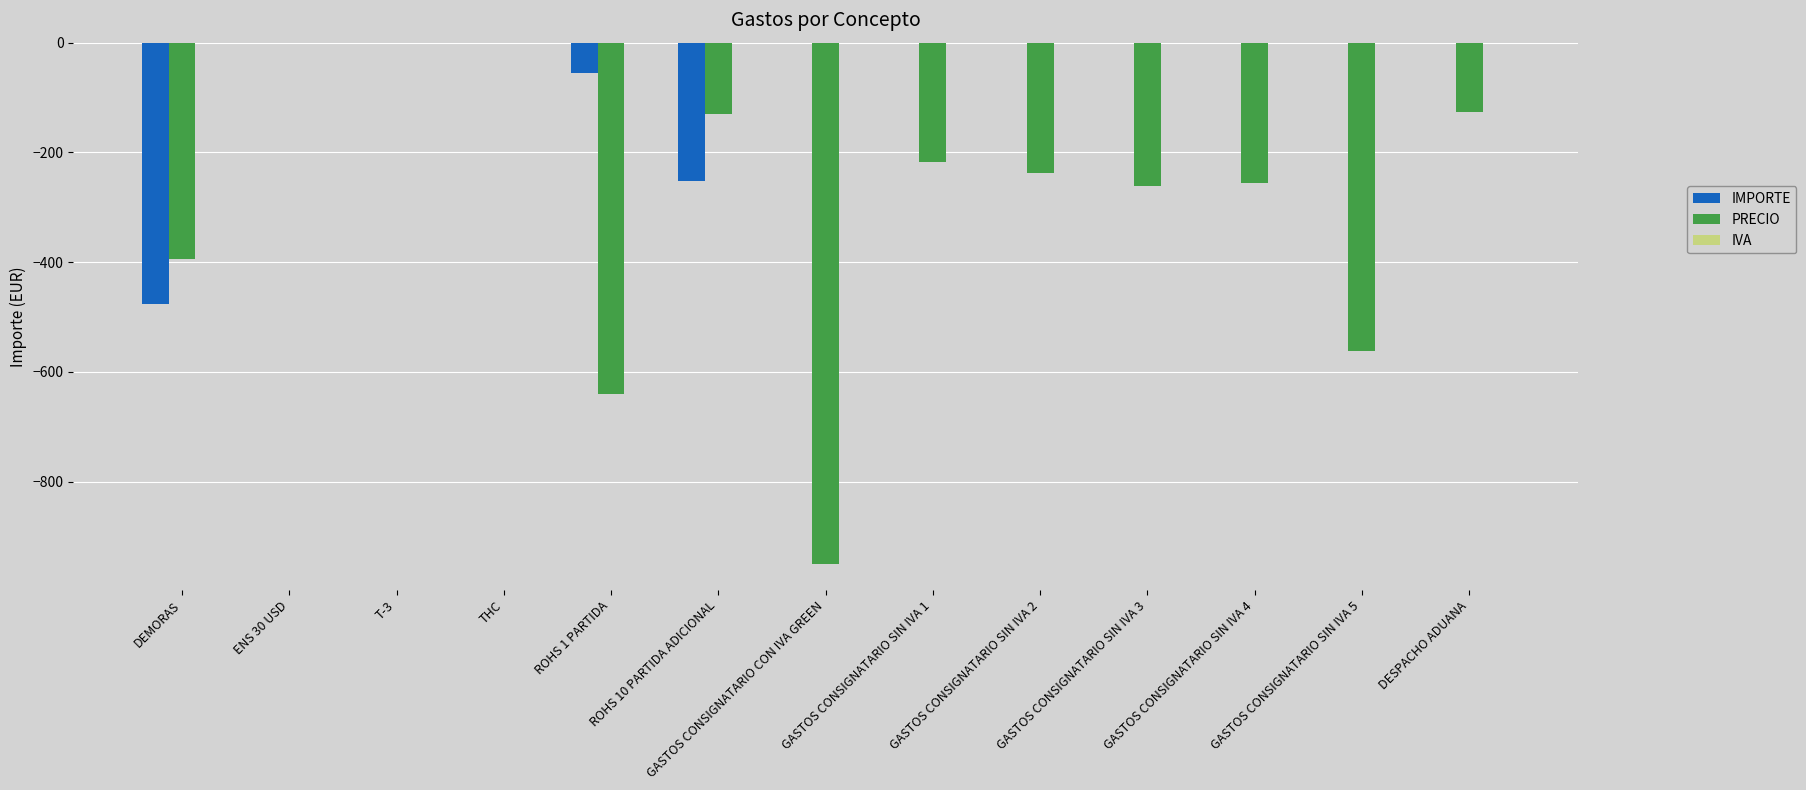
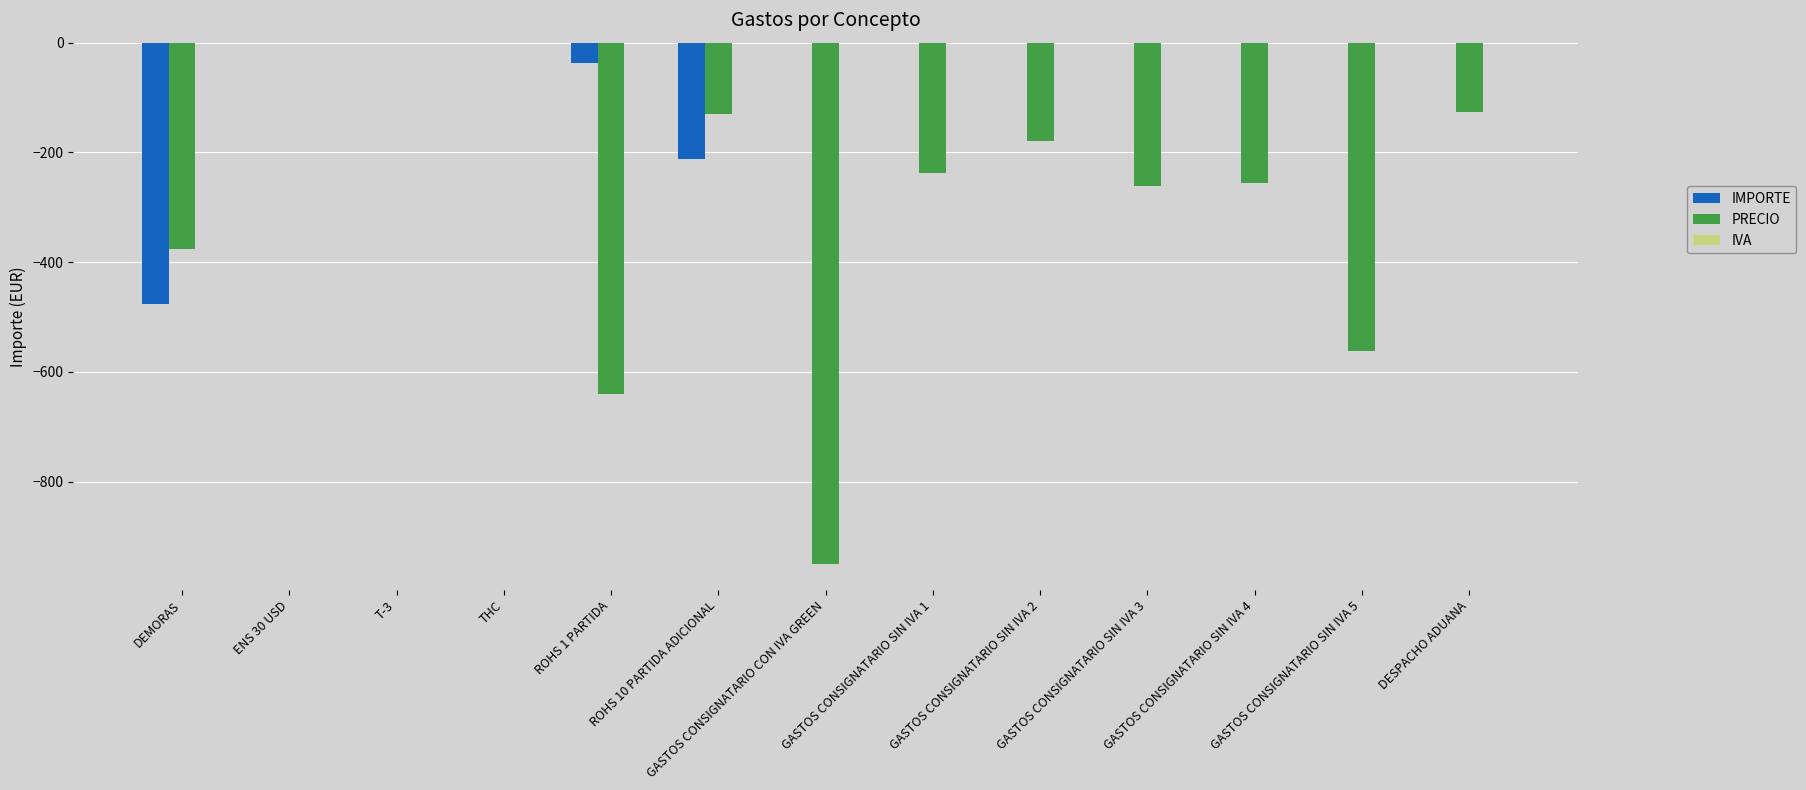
  {
    "IMPORTE": {
      "DEMORAS": -480,
      "ENS 30 USD": 0,
      "T-3": 0,
      "THC": 0,
-     "ROHS 1 PARTIDA": -50,
-     "ROHS 10 PARTIDA ADICIONAL": -250,
+     "ROHS 1 PARTIDA": -40,
+     "ROHS 10 PARTIDA ADICIONAL": -210,
      "GASTOS CONSIGNATARIO CON IVA GREEN": 0,
      "GASTOS CONSIGNATARIO SIN IVA 1": 0,
      "GASTOS CONSIGNATARIO SIN IVA 2": 0,
      "GASTOS CONSIGNATARIO SIN IVA 3": 0,
      "GASTOS CONSIGNATARIO SIN IVA 4": 0,
      "GASTOS CONSIGNATARIO SIN IVA 5": 0,
      "DESPACHO ADUANA": 0
    },
    "PRECIO": {
-     "DEMORAS": -390,
+     "DEMORAS": -380,
      "ENS 30 USD": 0,
      "T-3": 0,
      "THC": 0,
      "ROHS 1 PARTIDA": -640,
      "ROHS 10 PARTIDA ADICIONAL": -130,
      "GASTOS CONSIGNATARIO CON IVA GREEN": -950,
-     "GASTOS CONSIGNATARIO SIN IVA 1": -220,
-     "GASTOS CONSIGNATARIO SIN IVA 2": -240,
+     "GASTOS CONSIGNATARIO SIN IVA 1": -240,
+     "GASTOS CONSIGNATARIO SIN IVA 2": -180,
      "GASTOS CONSIGNATARIO SIN IVA 3": -260,
      "GASTOS CONSIGNATARIO SIN IVA 4": -260,
      "GASTOS CONSIGNATARIO SIN IVA 5": -560,
      "DESPACHO ADUANA": -130
    },
    "IVA": {
      "ENS 30 USD": 0,
      "T-3": 0,
      "THC": 0,
      "GASTOS CONSIGNATARIO SIN IVA 1": 0,
      "GASTOS CONSIGNATARIO SIN IVA 2": 0,
      "GASTOS CONSIGNATARIO SIN IVA 3": 0,
      "GASTOS CONSIGNATARIO SIN IVA 4": 0,
      "GASTOS CONSIGNATARIO SIN IVA 5": 0
    }
  }
